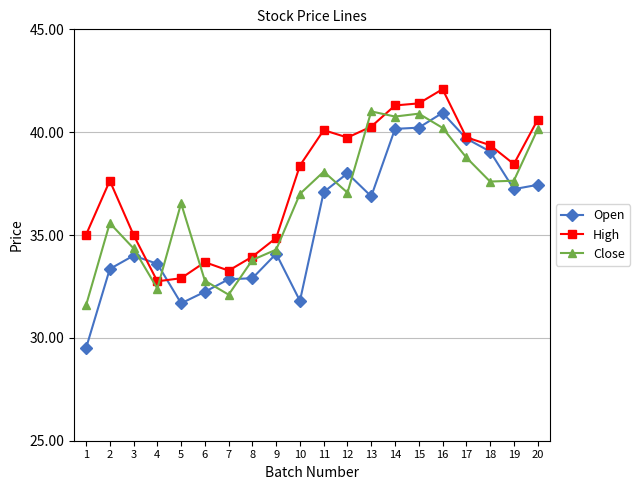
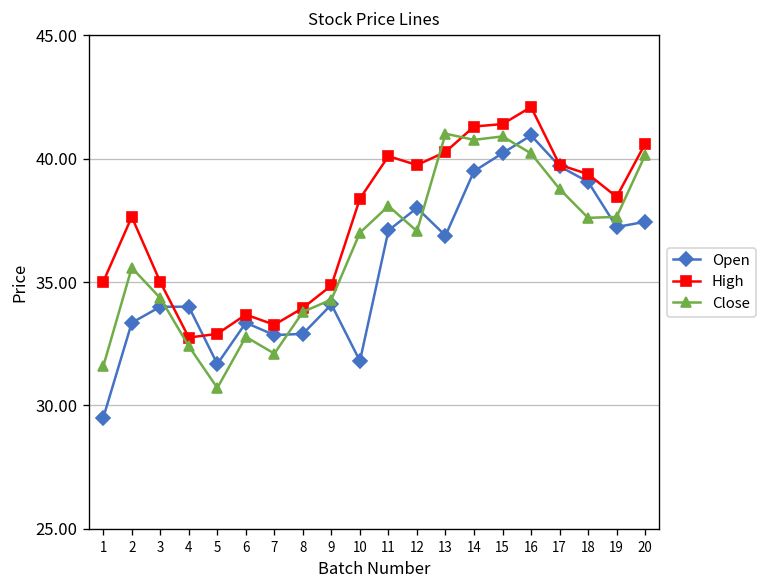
  {
    "Open": {
      "1": 29.5,
      "2": 33.4,
      "3": 34.0,
-     "4": 33.6,
+     "4": 34.0,
      "5": 31.7,
-     "6": 32.2,
+     "6": 33.4,
      "7": 32.9,
      "8": 32.9,
      "9": 34.1,
      "10": 31.8,
      "11": 37.1,
      "12": 38.0,
      "13": 36.9,
-     "14": 40.2,
+     "14": 39.5,
      "15": 40.2,
      "16": 40.9,
      "18": 39.1,
      "19": 37.2,
      "20": 37.4
    },
    "High": {
      "1": 35.0,
      "2": 37.6,
      "3": 35.0,
      "4": 32.8,
      "5": 32.9,
      "6": 33.7,
      "7": 33.3,
      "8": 34.0,
      "9": 34.9,
      "10": 38.4,
      "11": 40.1,
      "12": 39.7,
      "13": 40.3,
      "14": 41.3,
      "15": 41.4,
      "16": 42.1,
      "18": 39.4,
      "19": 38.5,
      "20": 40.6
    },
    "Close": {
      "1": 31.6,
      "2": 35.6,
      "3": 34.4,
      "4": 32.4,
-     "5": 36.5,
+     "5": 30.7,
      "6": 32.8,
      "7": 32.1,
      "8": 33.8,
      "9": 34.3,
      "10": 37.0,
      "11": 38.1,
      "12": 37.1,
      "13": 41.0,
      "14": 40.8,
      "15": 40.9,
      "16": 40.2,
      "17": 38.8,
      "18": 37.6,
      "19": 37.6,
      "20": 40.1
    }
  }
